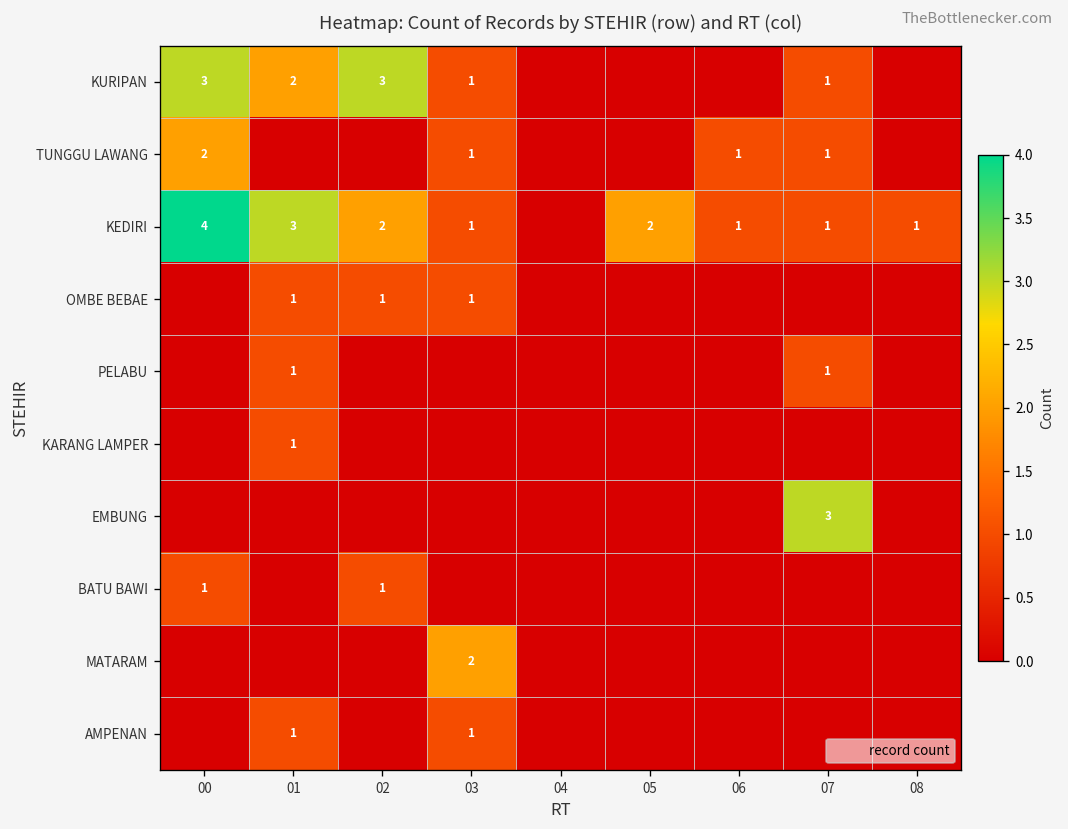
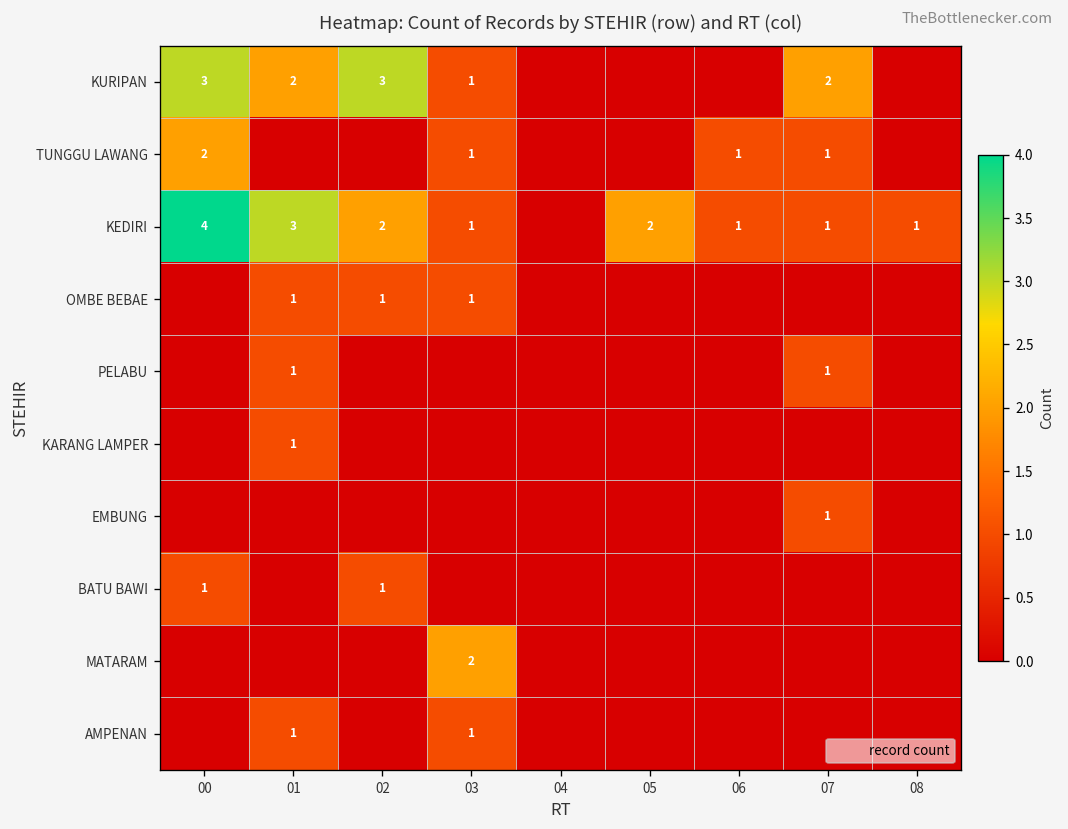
  {
    "KURIPAN": {
      "00": 3,
      "01": 2,
      "02": 3,
      "03": 1,
-     "07": 1
+     "07": 2
    },
    "TUNGGU LAWANG": {
      "00": 2,
      "03": 1,
      "06": 1,
      "07": 1
    },
    "KEDIRI": {
      "00": 4,
      "01": 3,
      "02": 2,
      "03": 1,
      "05": 2,
      "06": 1,
      "07": 1,
      "08": 1
    },
    "OMBE BEBAE": {
      "01": 1,
      "02": 1,
      "03": 1
    },
    "PELABU": {
      "01": 1,
      "07": 1
    },
    "KARANG LAMPER": {
      "01": 1
    },
    "EMBUNG": {
-     "07": 3
+     "07": 1
    },
    "BATU BAWI": {
      "00": 1,
      "02": 1
    },
    "MATARAM": {
      "03": 2
    },
    "AMPENAN": {
      "01": 1,
      "03": 1
    }
  }
